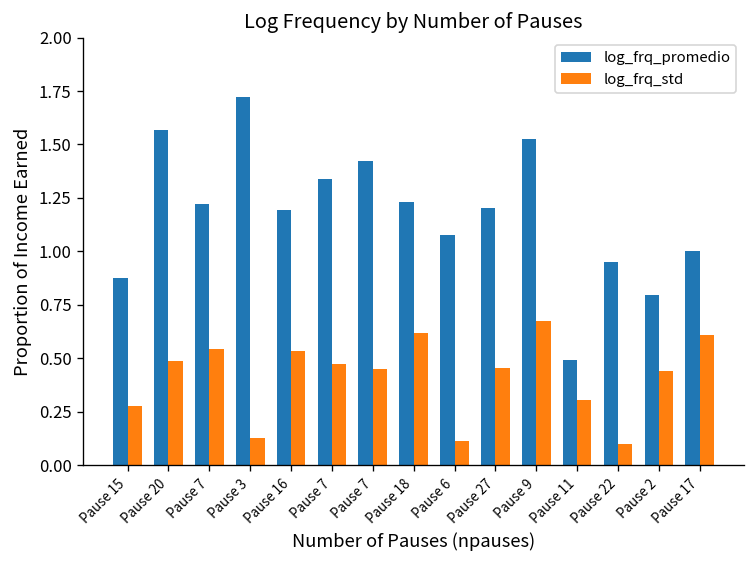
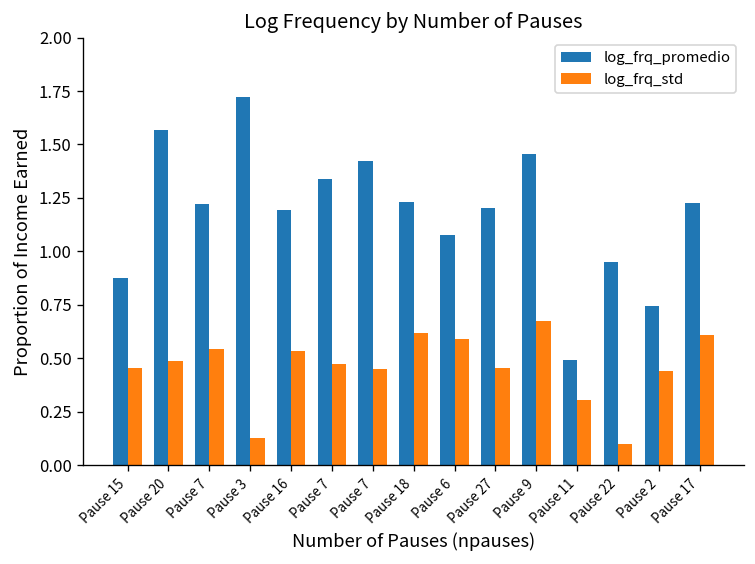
  {
    "log_frq_promedio": {
      "Pause 15": 0.88,
      "Pause 20": 1.57,
      "Pause 3": 1.72,
      "Pause 16": 1.20,
      "Pause 18": 1.23,
      "Pause 6": 1.08,
      "Pause 27": 1.20,
-     "Pause 9": 1.53,
+     "Pause 9": 1.46,
      "Pause 11": 0.49,
      "Pause 22": 0.95,
-     "Pause 2": 0.80,
-     "Pause 17": 1.00
+     "Pause 2": 0.75,
+     "Pause 17": 1.23
    },
    "log_frq_std": {
-     "Pause 15": 0.28,
+     "Pause 15": 0.45,
      "Pause 20": 0.49,
      "Pause 3": 0.13,
      "Pause 16": 0.53,
      "Pause 18": 0.62,
-     "Pause 6": 0.12,
+     "Pause 6": 0.59,
      "Pause 27": 0.46,
      "Pause 9": 0.67,
      "Pause 11": 0.30,
      "Pause 22": 0.10,
      "Pause 2": 0.44,
      "Pause 17": 0.61
    }
  }
